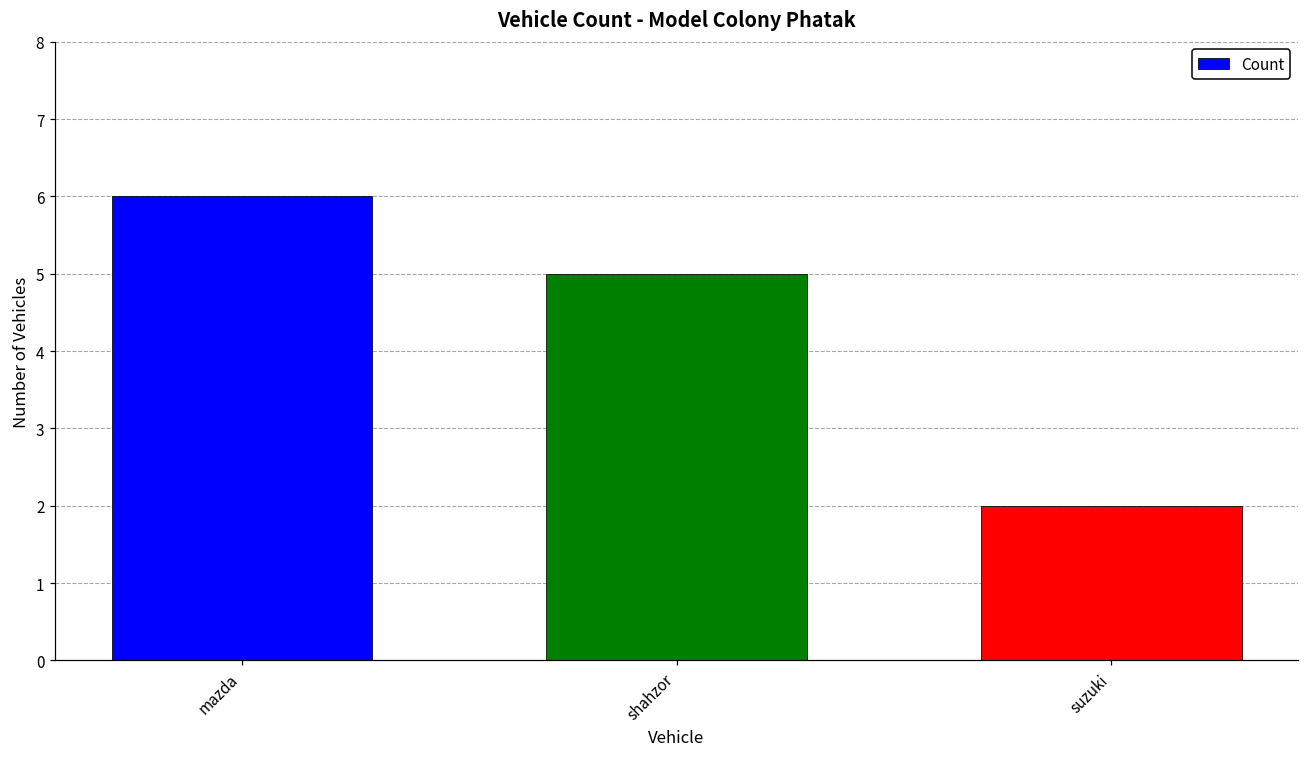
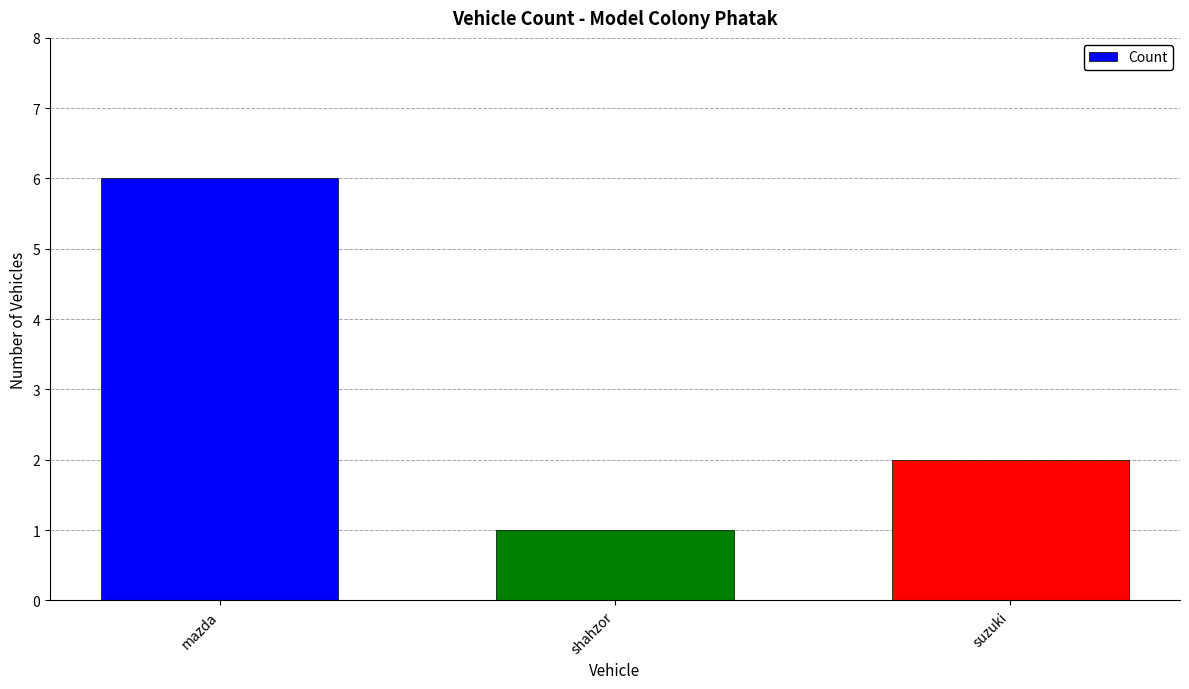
  {
    "mazda": 6,
-   "shahzor": 5,
+   "shahzor": 1,
    "suzuki": 2
  }
